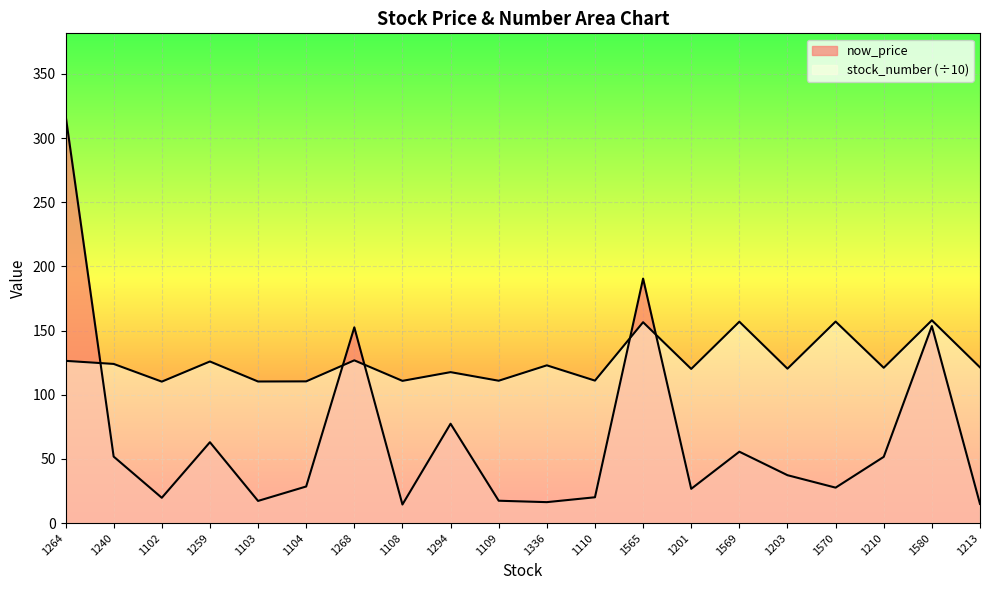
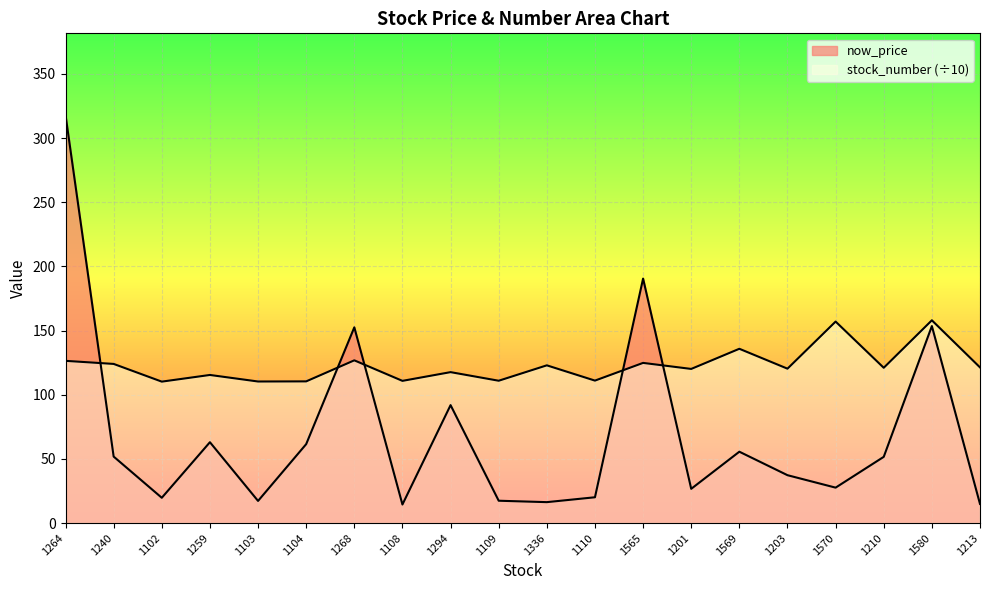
  {
    "now_price": {
      "1264": 318,
      "1240": 52,
      "1102": 20,
      "1259": 63,
      "1103": 17,
-     "1104": 29,
+     "1104": 62,
      "1268": 153,
      "1108": 14,
-     "1294": 77,
+     "1294": 92,
      "1109": 17,
      "1336": 16,
      "1110": 20,
      "1565": 191,
      "1201": 27,
      "1569": 56,
      "1203": 37,
      "1570": 28,
      "1210": 52,
      "1580": 154,
      "1213": 15
    },
    "stock_number (÷10)": {
      "1264": 126,
      "1240": 124,
      "1102": 110,
-     "1259": 126,
+     "1259": 115,
      "1103": 110,
      "1104": 110,
      "1268": 127,
      "1108": 111,
      "1294": 118,
      "1109": 111,
      "1336": 123,
      "1110": 111,
-     "1565": 157,
+     "1565": 125,
      "1201": 120,
-     "1569": 157,
+     "1569": 136,
      "1203": 120,
      "1570": 157,
      "1210": 121,
      "1580": 158,
      "1213": 121
    }
  }
